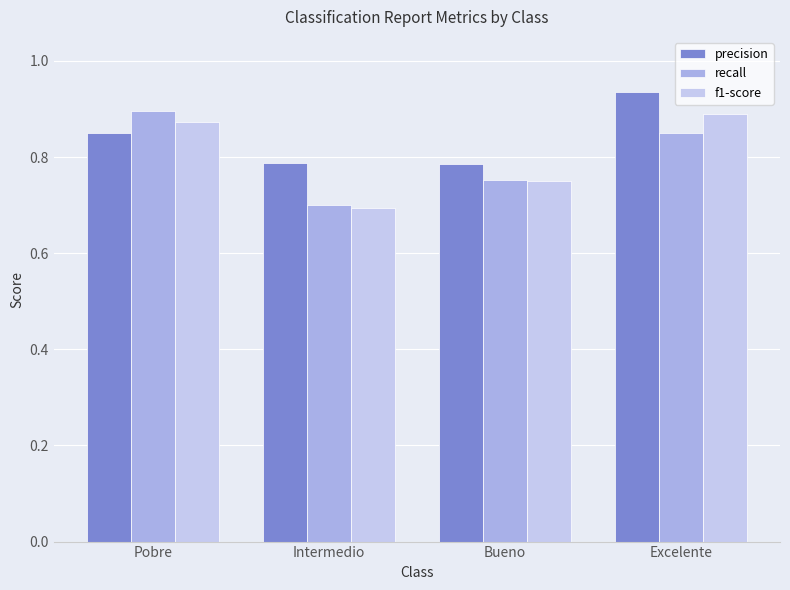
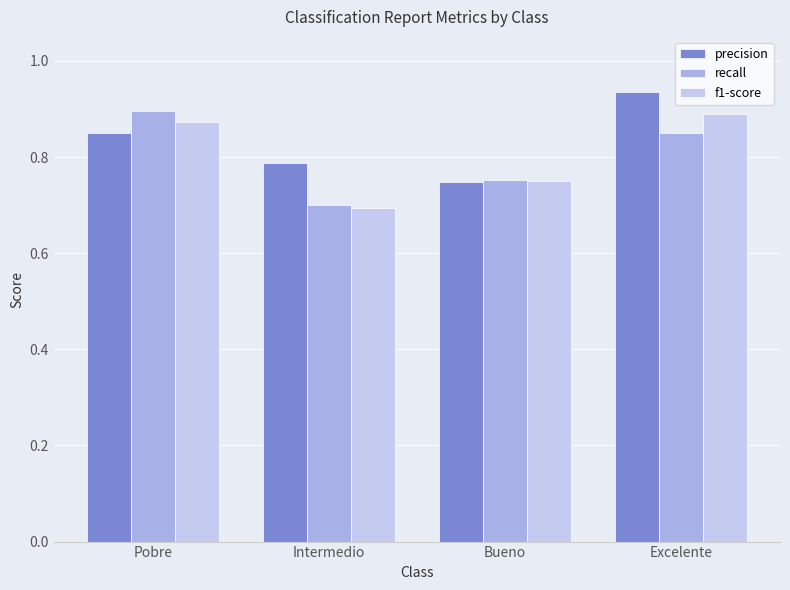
  {
    "precision": {
      "Pobre": 0.85,
      "Intermedio": 0.79,
-     "Bueno": 0.79,
+     "Bueno": 0.75,
      "Excelente": 0.93
    }
  }
